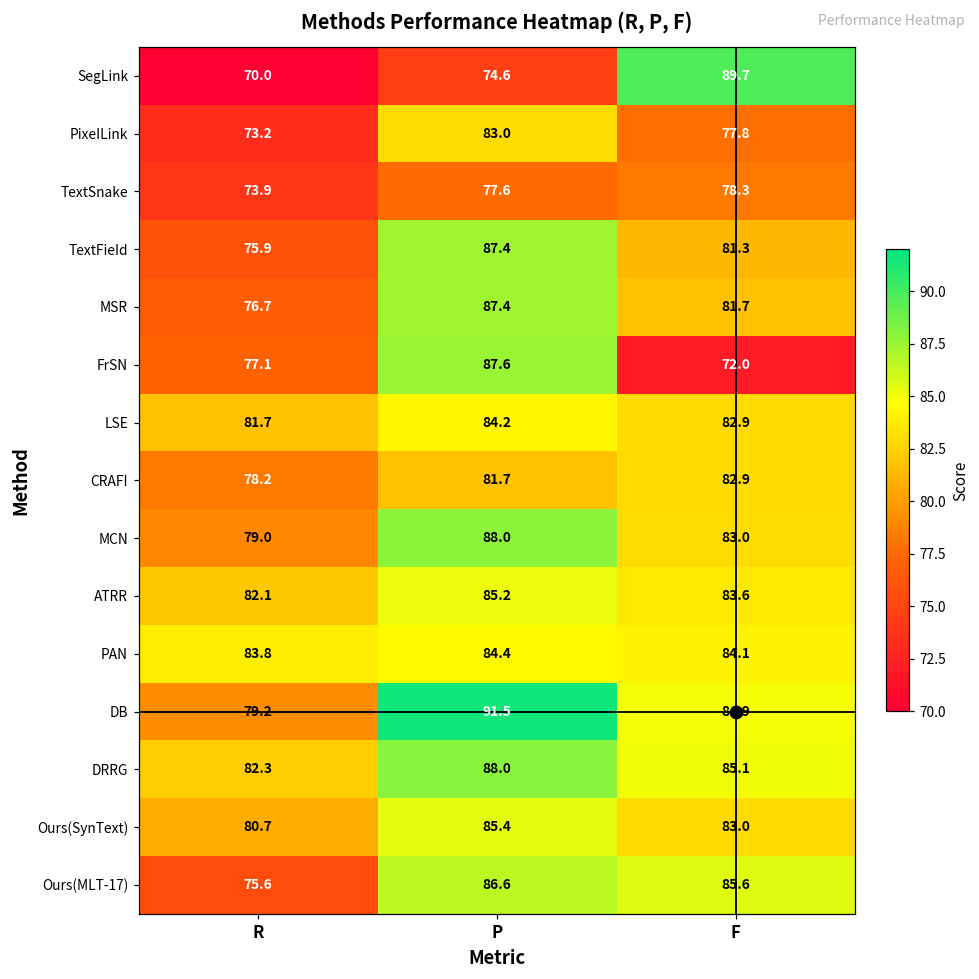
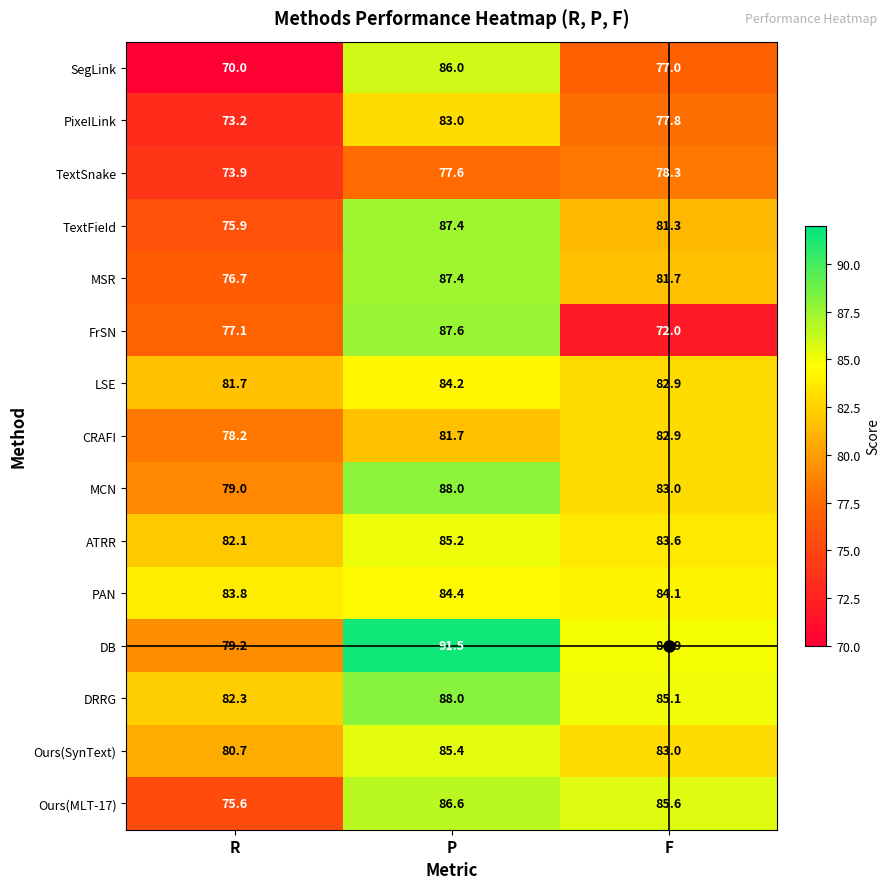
  {
    "SegLink": {
      "R": 70.0,
-     "P": 74.6,
-     "F": 89.7
+     "P": 86.0,
+     "F": 77.0
    },
    "PixeILink": {
      "R": 73.2,
      "P": 83.0,
      "F": 77.8
    },
    "TextSnake": {
      "R": 73.9,
      "P": 77.6,
      "F": 78.3
    },
    "TextFieId": {
      "R": 75.9,
      "P": 87.4,
      "F": 81.3
    },
    "MSR": {
      "R": 76.7,
      "P": 87.4,
      "F": 81.7
    },
    "FrSN": {
      "R": 77.1,
      "P": 87.6,
      "F": 72.0
    },
    "LSE": {
      "R": 81.7,
      "P": 84.2,
      "F": 82.9
    },
    "CRAFI": {
      "R": 78.2,
      "P": 81.7,
      "F": 82.9
    },
    "MCN": {
      "R": 79.0,
      "P": 88.0,
      "F": 83.0
    },
    "ATRR": {
      "R": 82.1,
      "P": 85.2,
      "F": 83.6
    },
    "PAN": {
      "R": 83.8,
      "P": 84.4,
      "F": 84.1
    },
    "DB": {
      "R": 79.2,
      "P": 91.5
    },
    "DRRG": {
      "R": 82.3,
      "P": 88.0,
      "F": 85.1
    },
    "Ours(SynText)": {
      "R": 80.7,
      "P": 85.4,
      "F": 83.0
    },
    "Ours(MLT-17)": {
      "R": 75.6,
      "P": 86.6,
      "F": 85.6
    }
  }
